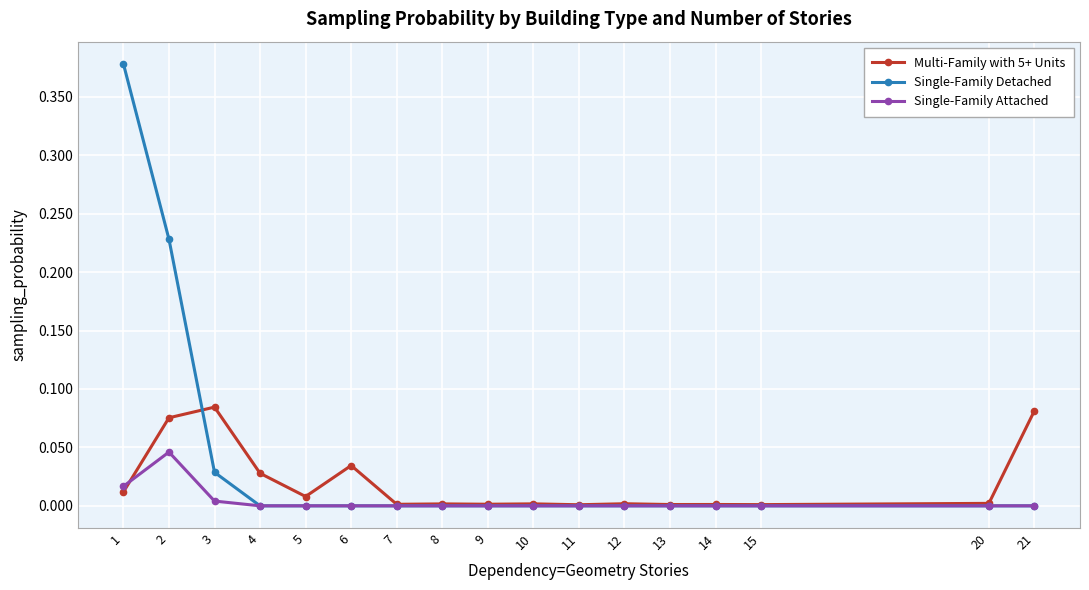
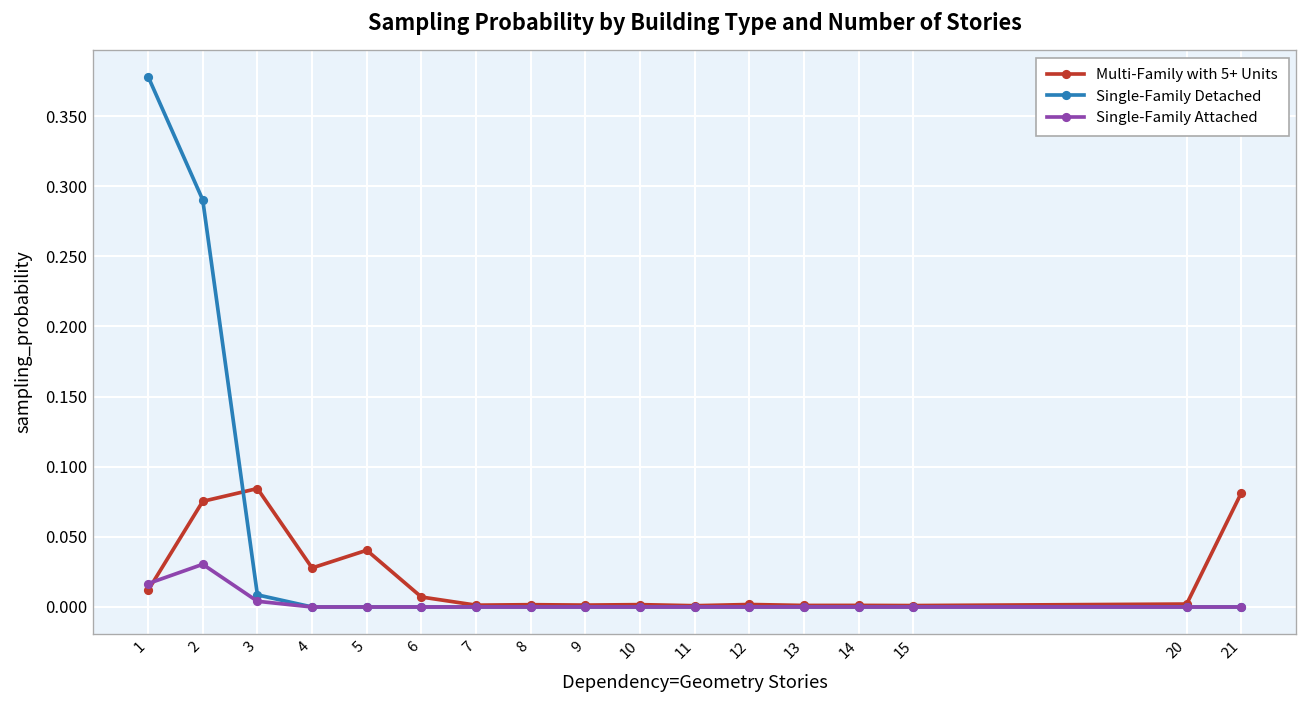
  {
    "Multi-Family with 5+ Units": {
      "1": 0.012,
      "2": 0.075,
      "3": 0.084,
      "4": 0.028,
-     "5": 0.008,
-     "6": 0.034,
+     "5": 0.040,
+     "6": 0.007,
      "21": 0.081
    },
    "Single-Family Detached": {
      "1": 0.378,
-     "2": 0.228,
-     "3": 0.029
+     "2": 0.290,
+     "3": 0.009
    },
    "Single-Family Attached": {
      "1": 0.017,
-     "2": 0.046,
+     "2": 0.030,
      "3": 0.004
    }
  }
